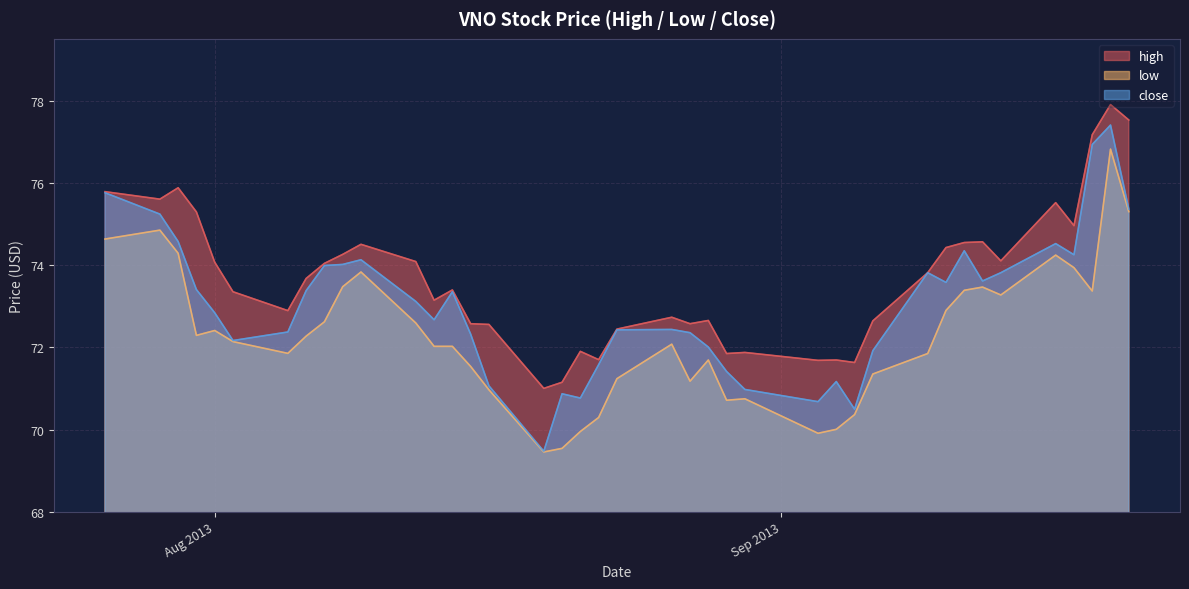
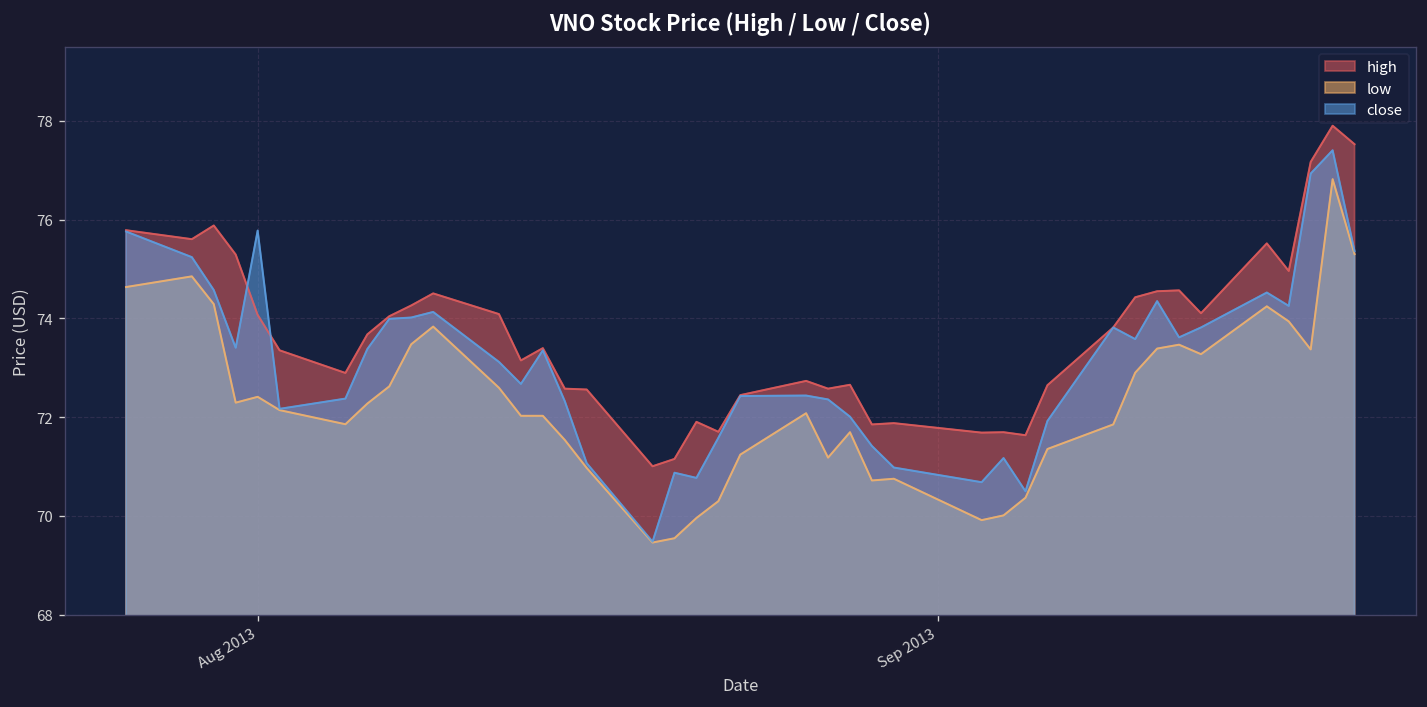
  {
    "high": {
      "Aug 2013": 74.1
    },
    "low": {
      "Aug 2013": 72.4
    },
    "close": {
-     "Aug 2013": 72.8
+     "Aug 2013": 75.8
    }
  }
